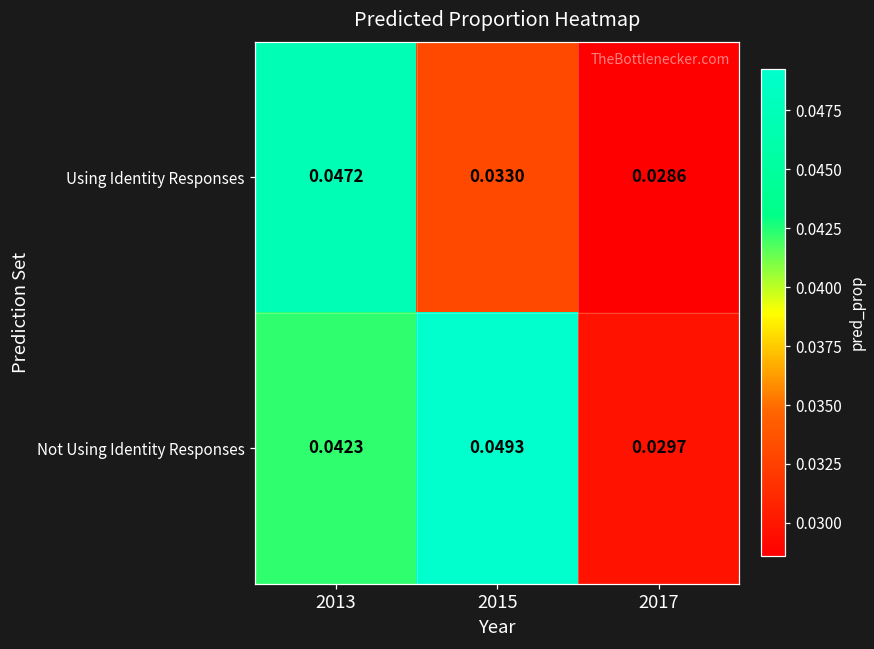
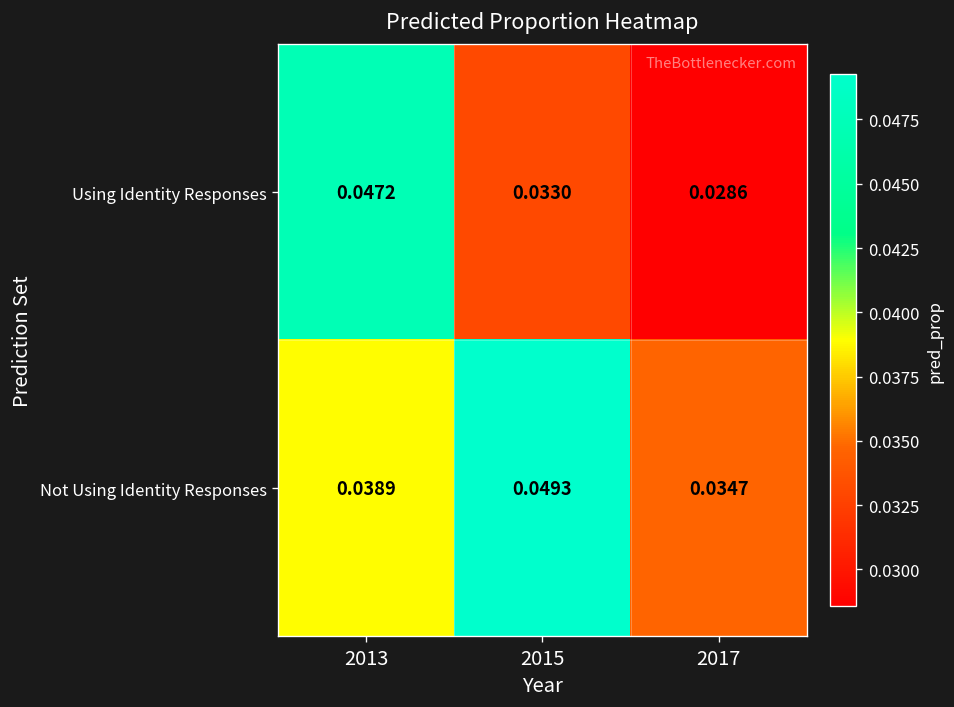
  {
    "Using Identity Responses": {
      "2013": 0.0472,
      "2015": 0.0330
    },
    "Not Using Identity Responses": {
-     "2013": 0.0423,
+     "2013": 0.0389,
      "2015": 0.0493,
-     "2017": 0.0297
+     "2017": 0.0347
    }
  }
